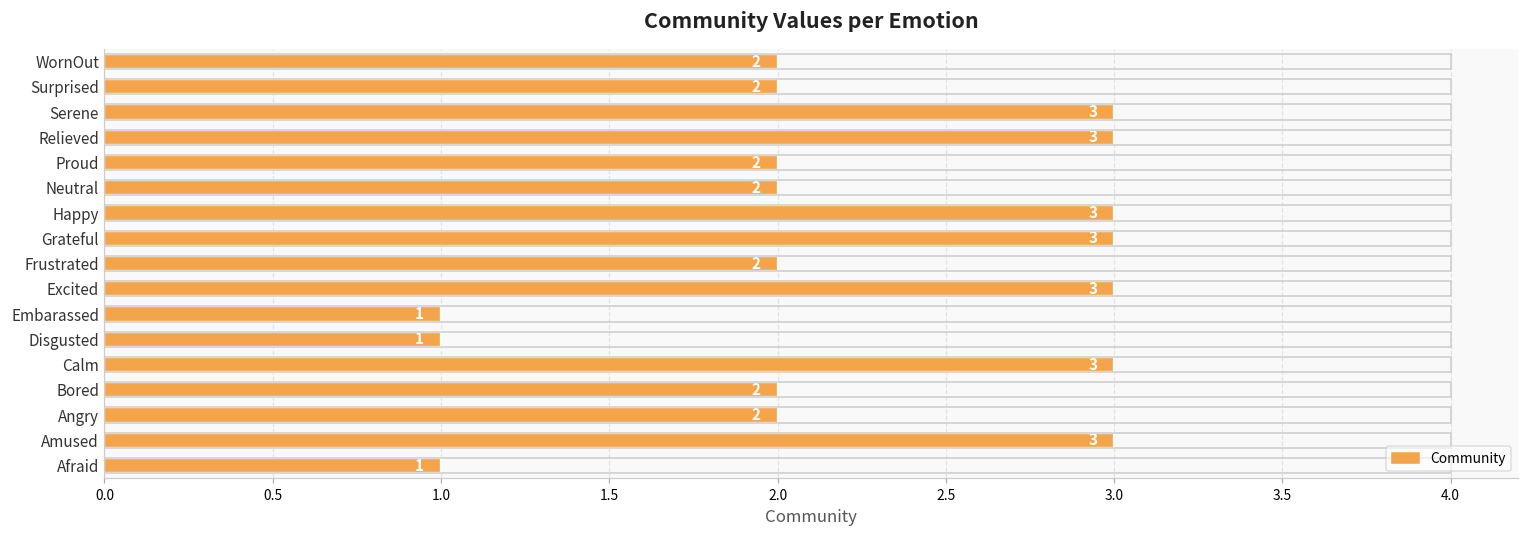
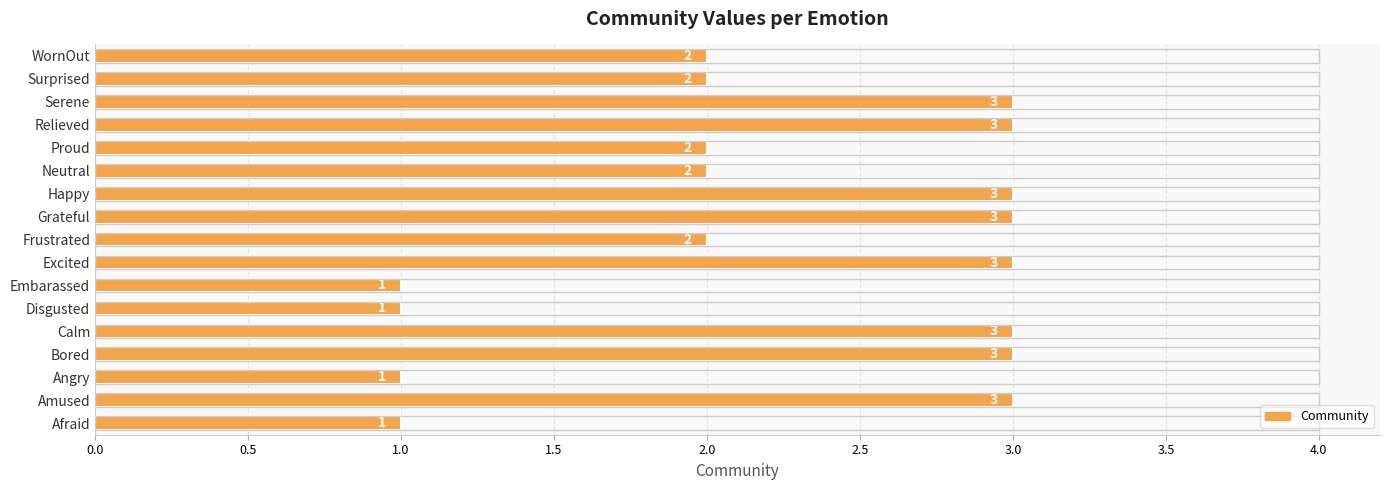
  {
    "WornOut": 2,
    "Surprised": 2,
    "Serene": 3,
    "Relieved": 3,
    "Proud": 2,
    "Neutral": 2,
    "Happy": 3,
    "Grateful": 3,
    "Frustrated": 2,
    "Excited": 3,
    "Embarassed": 1,
    "Disgusted": 1,
    "Calm": 3,
-   "Bored": 2,
-   "Angry": 2,
+   "Bored": 3,
+   "Angry": 1,
    "Amused": 3,
    "Afraid": 1
  }
